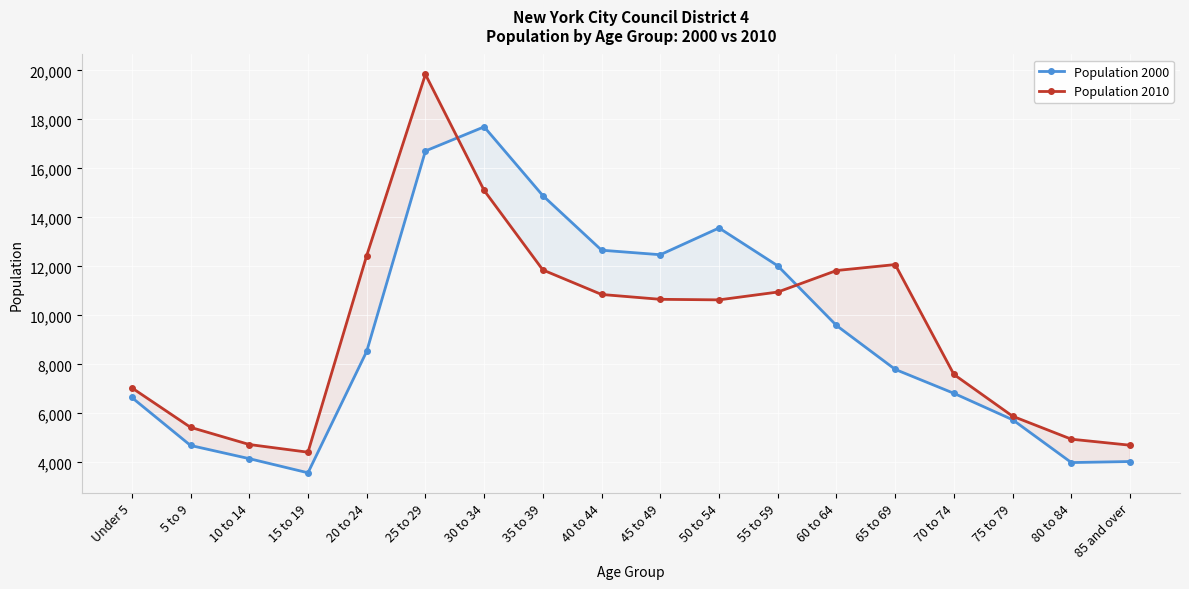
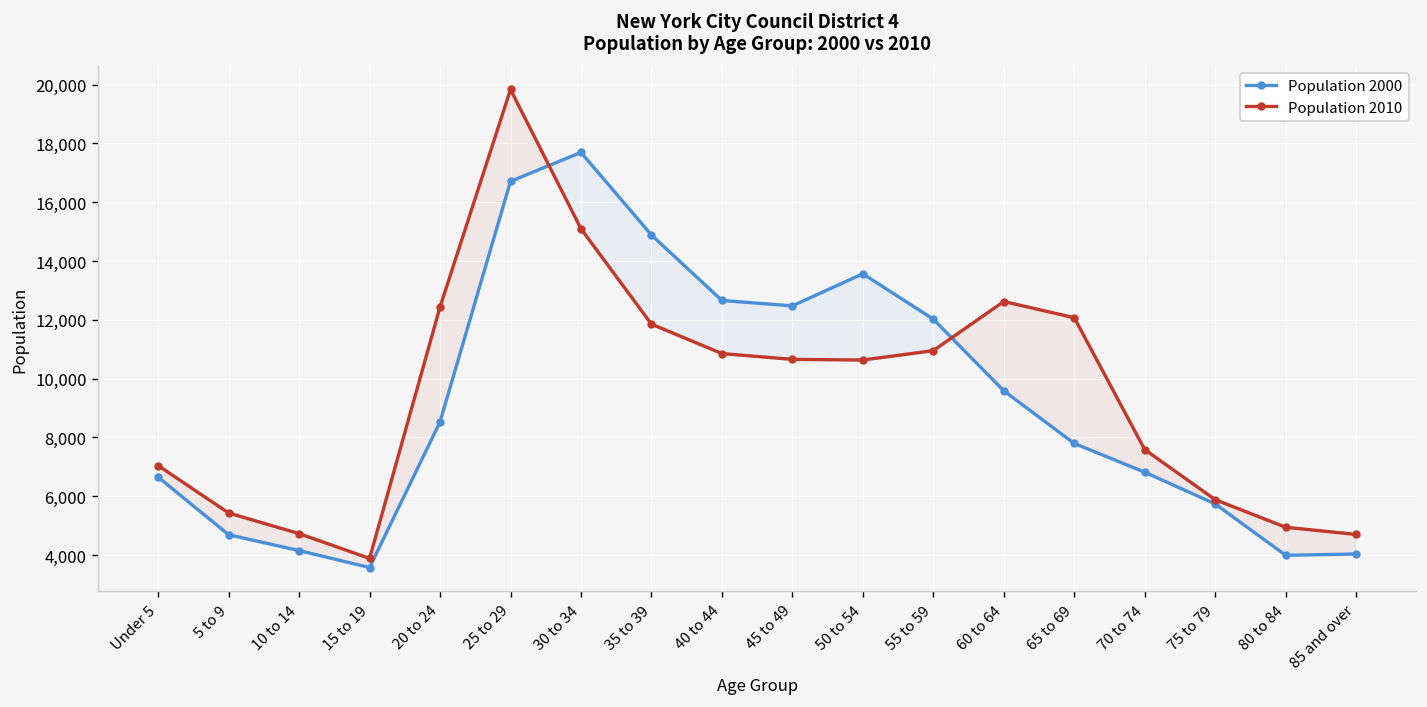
  {
    "Population 2010": {
      "Under 5": "7,000",
      "5 to 9": "5,400",
      "10 to 14": "4,700",
-     "15 to 19": "4,400",
+     "15 to 19": "3,900",
      "20 to 24": "12,400",
      "25 to 29": "19,800",
      "30 to 34": "15,100",
      "35 to 39": "11,900",
      "40 to 44": "10,900",
      "45 to 49": "10,700",
      "50 to 54": "10,600",
      "55 to 59": "11,000",
-     "60 to 64": "11,800",
+     "60 to 64": "12,600",
      "65 to 69": "12,100",
      "70 to 74": "7,600",
      "75 to 79": "5,900",
      "80 to 84": "4,900",
      "85 and over": "4,700"
    }
  }
